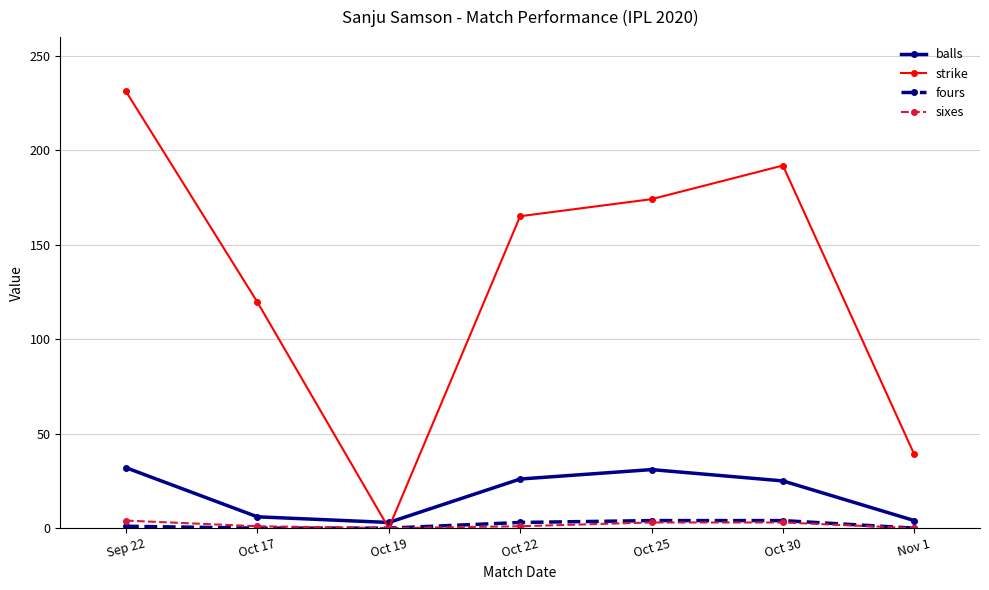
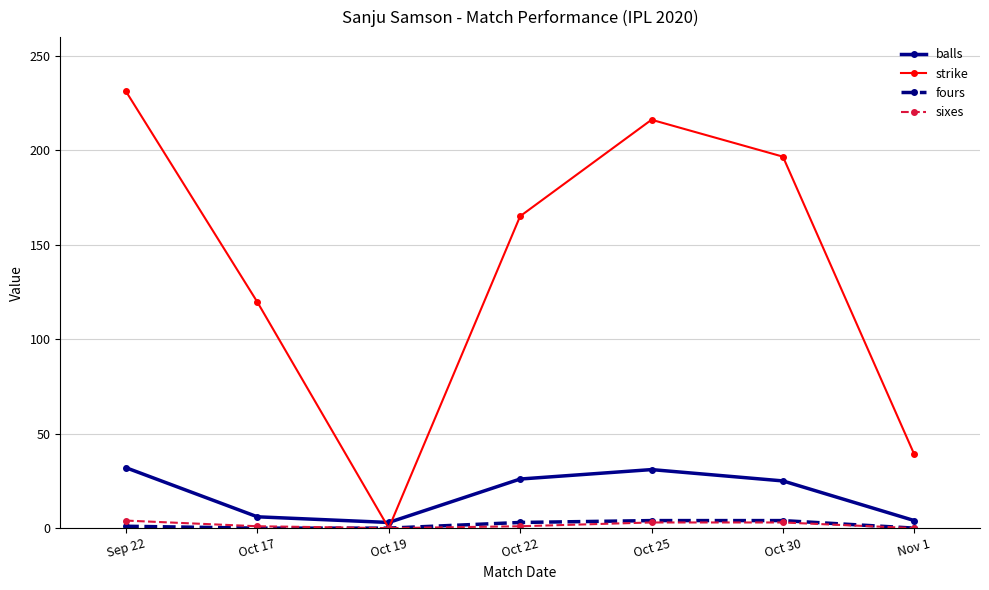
  {
    "strike": {
      "Sep 22": 231,
      "Oct 17": 120,
      "Oct 22": 165,
-     "Oct 25": 174,
-     "Oct 30": 192,
+     "Oct 25": 216,
+     "Oct 30": 197,
      "Nov 1": 39
    },
    "sixes": {
      "Sep 22": 4,
      "Oct 22": 1
    }
  }
